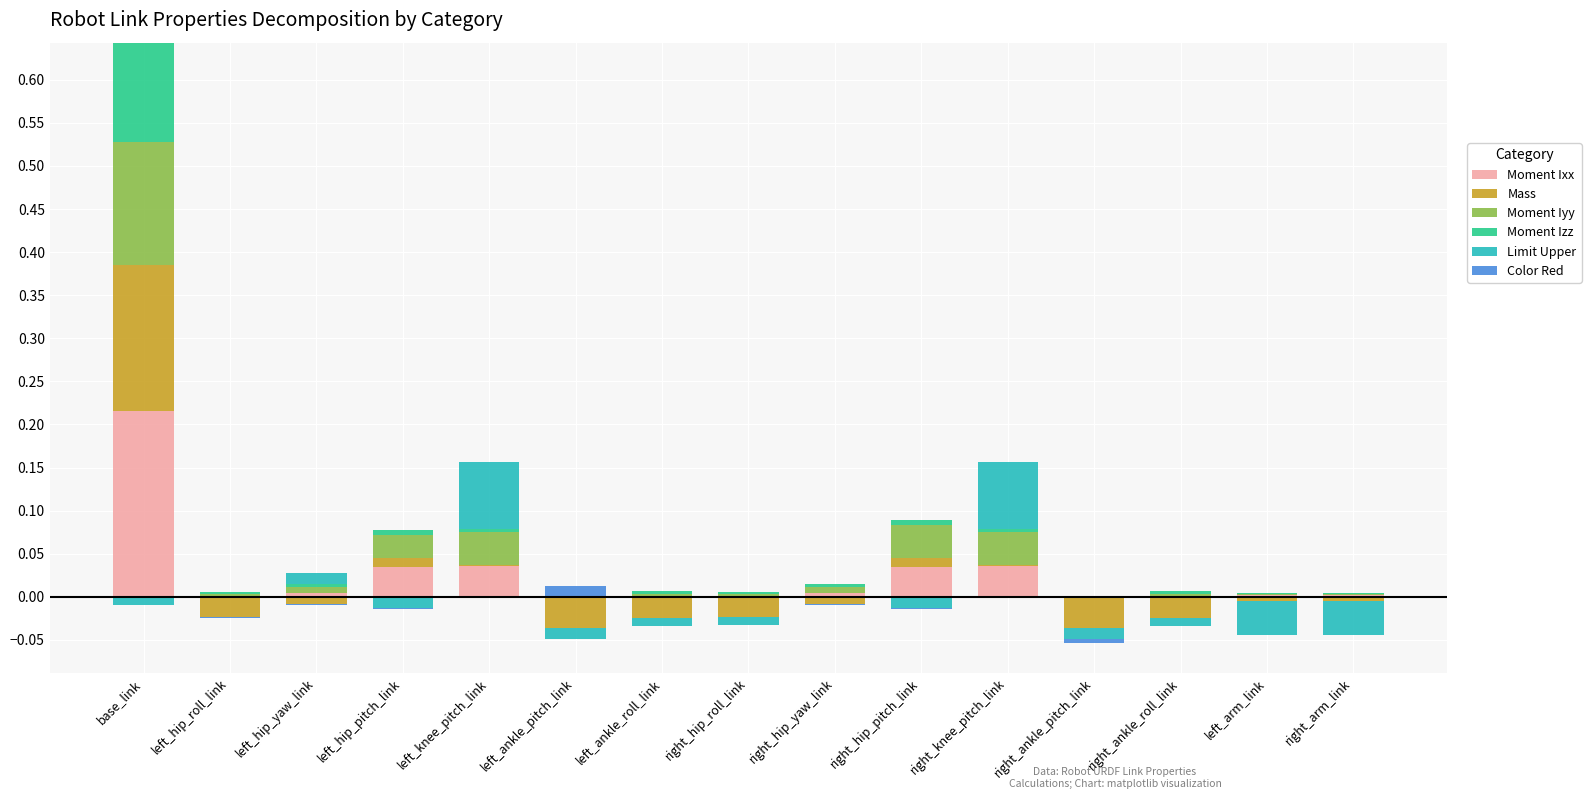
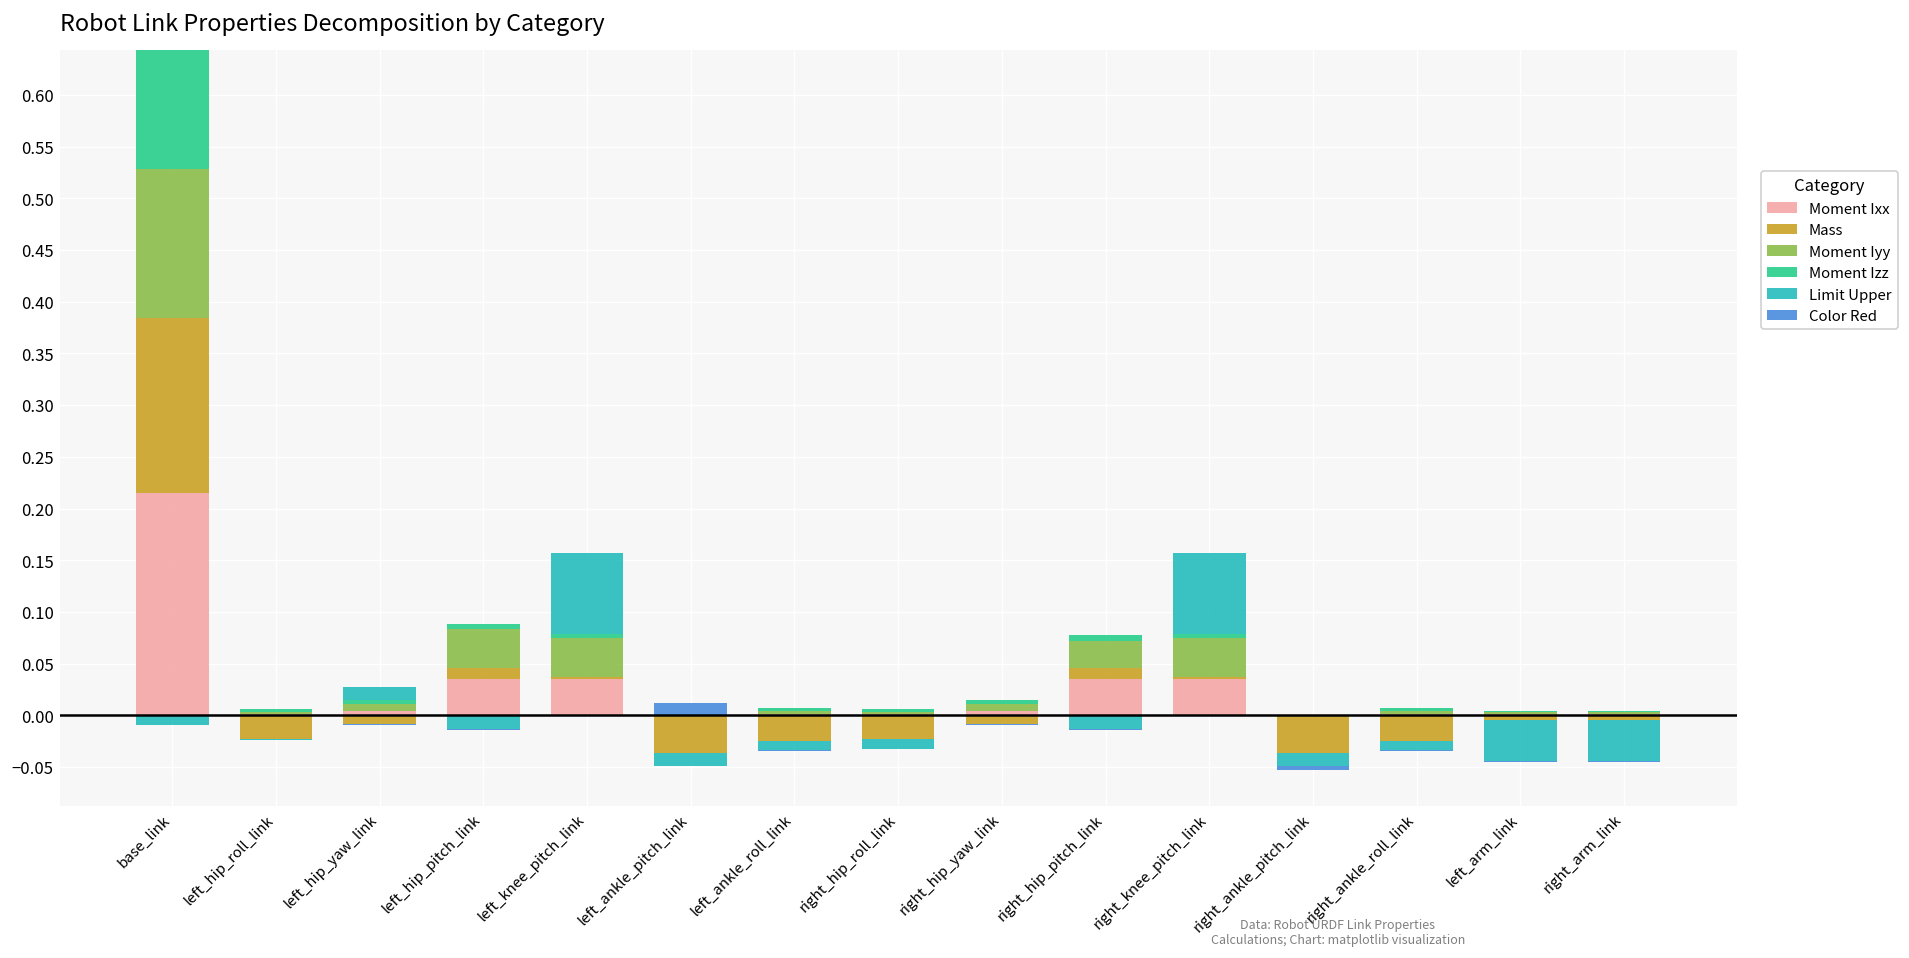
  {
    "Moment Iyy": {
      "base_link": 0.14,
      "left_hip_yaw_link": 0.01,
-     "left_hip_pitch_link": 0.03,
+     "left_hip_pitch_link": 0.04,
      "left_knee_pitch_link": 0.04,
      "left_ankle_roll_link": 0.00,
      "right_hip_yaw_link": 0.01,
-     "right_hip_pitch_link": 0.04,
+     "right_hip_pitch_link": 0.03,
      "right_knee_pitch_link": 0.04,
      "right_ankle_roll_link": 0.00
    }
  }
